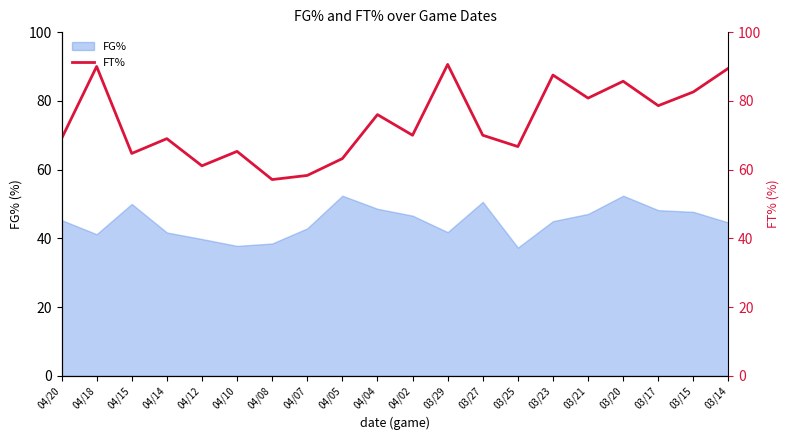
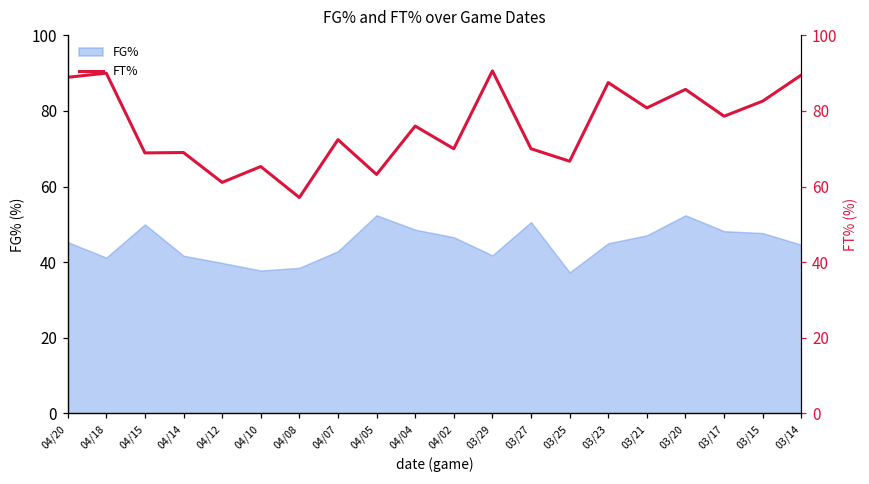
  {
    "FG%": {
      "04/20": 45,
      "04/18": 41,
      "04/15": 50,
      "04/14": 42,
      "04/12": 40,
      "04/10": 38,
      "04/08": 39,
      "04/07": 43,
      "04/05": 52,
      "04/04": 49,
      "04/02": 47,
      "03/29": 42,
      "03/27": 51,
      "03/25": 37,
      "03/23": 45,
      "03/21": 47,
      "03/20": 52,
      "03/17": 48,
      "03/15": 48,
      "03/14": 45
    },
    "FT%": {
-     "04/20": 69,
+     "04/20": 89,
      "04/18": 90,
-     "04/15": 65,
+     "04/15": 69,
      "04/14": 69,
      "04/12": 61,
      "04/10": 65,
      "04/08": 57,
-     "04/07": 58,
+     "04/07": 72,
      "04/05": 63,
      "04/04": 76,
      "04/02": 70,
      "03/29": 91,
      "03/27": 70,
      "03/25": 67,
      "03/23": 88,
      "03/21": 81,
      "03/20": 86,
      "03/17": 79,
      "03/15": 83,
      "03/14": 90
    }
  }
